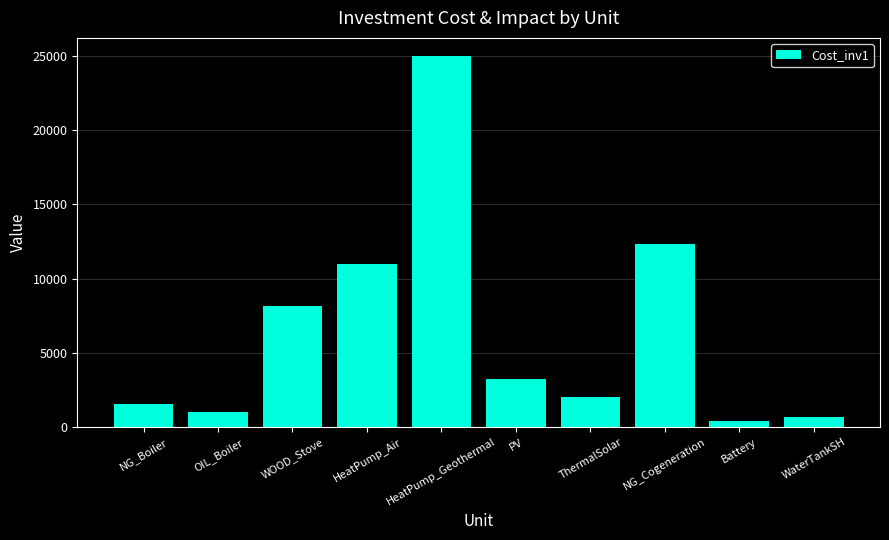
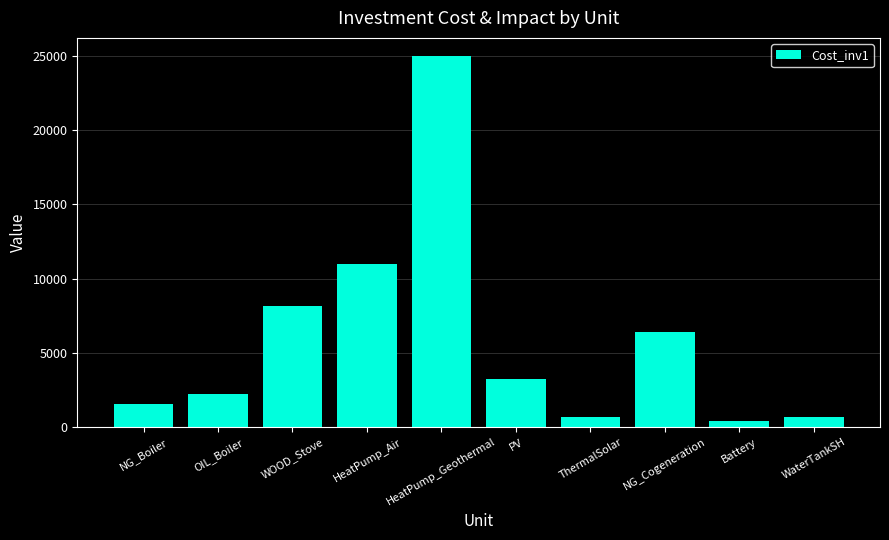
  {
    "NG_Boiler": 1600,
-   "OIL_Boiler": 1000,
+   "OIL_Boiler": 2300,
    "WOOD_Stove": 8200,
    "HeatPump_Air": 11000,
    "HeatPump_Geothermal": 25000,
    "PV": 3300,
-   "ThermalSolar": 2000,
-   "NG_Cogeneration": 12300,
+   "ThermalSolar": 700,
+   "NG_Cogeneration": 6400,
    "Battery": 400,
    "WaterTankSH": 700
  }
